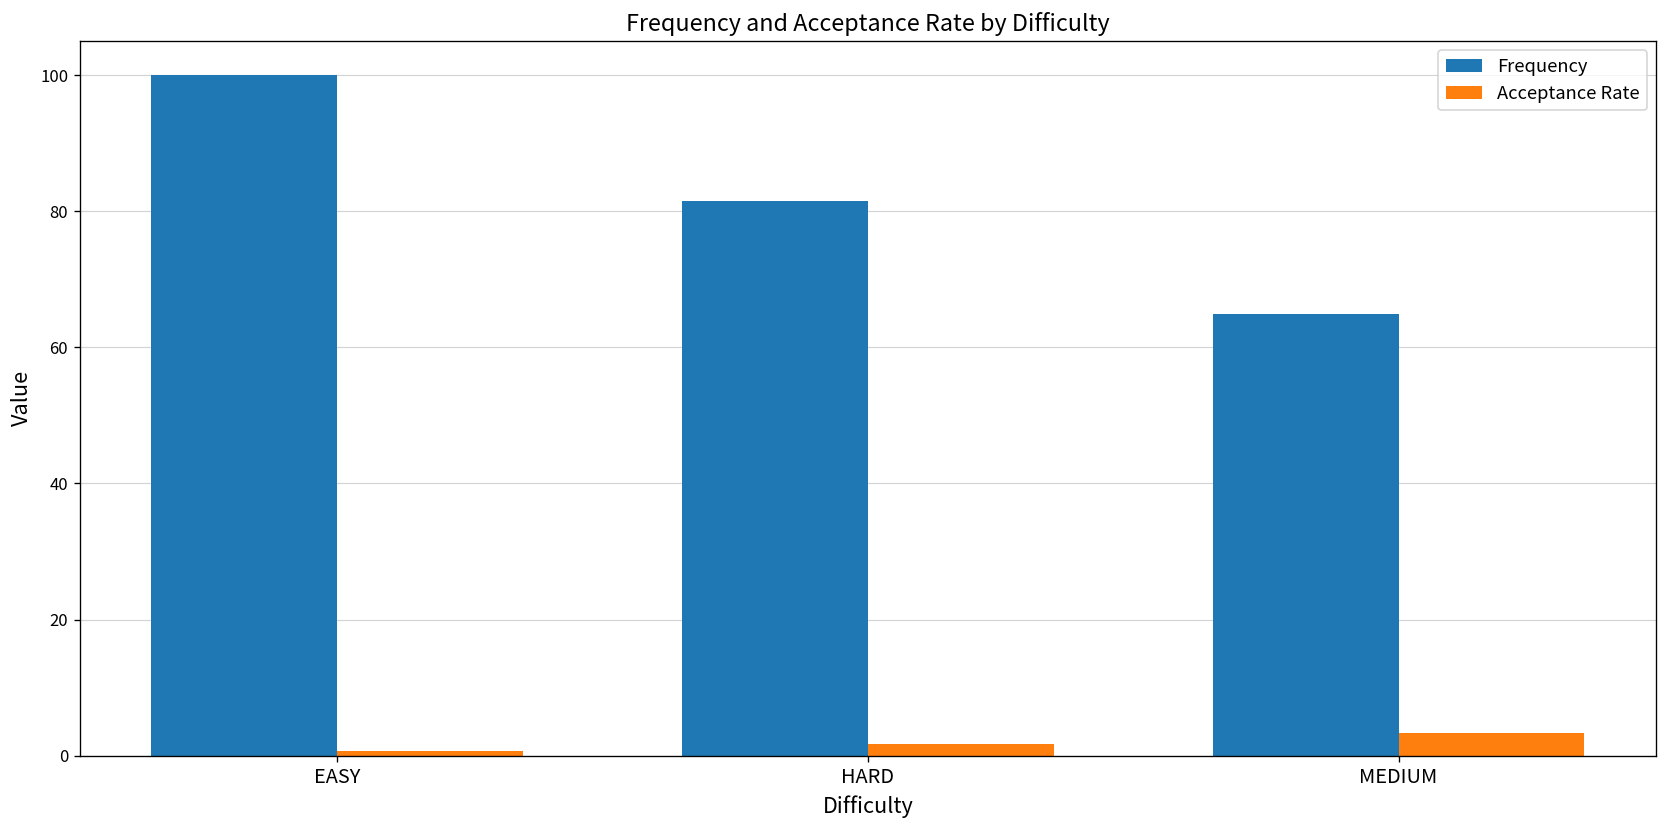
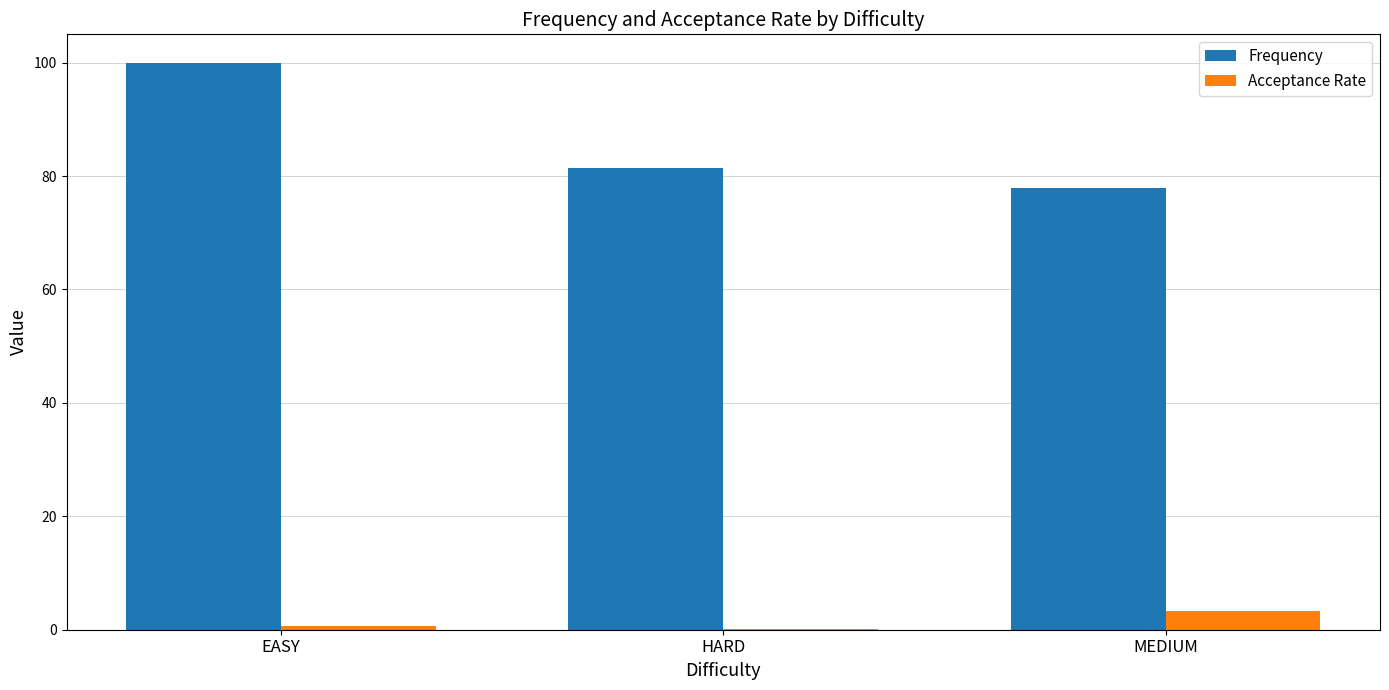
  {
    "Frequency": {
      "EASY": 100,
      "HARD": 82,
-     "MEDIUM": 65
+     "MEDIUM": 78
    },
    "Acceptance Rate": {
      "EASY": 1,
-     "HARD": 2,
+     "HARD": 0,
      "MEDIUM": 3
    }
  }
